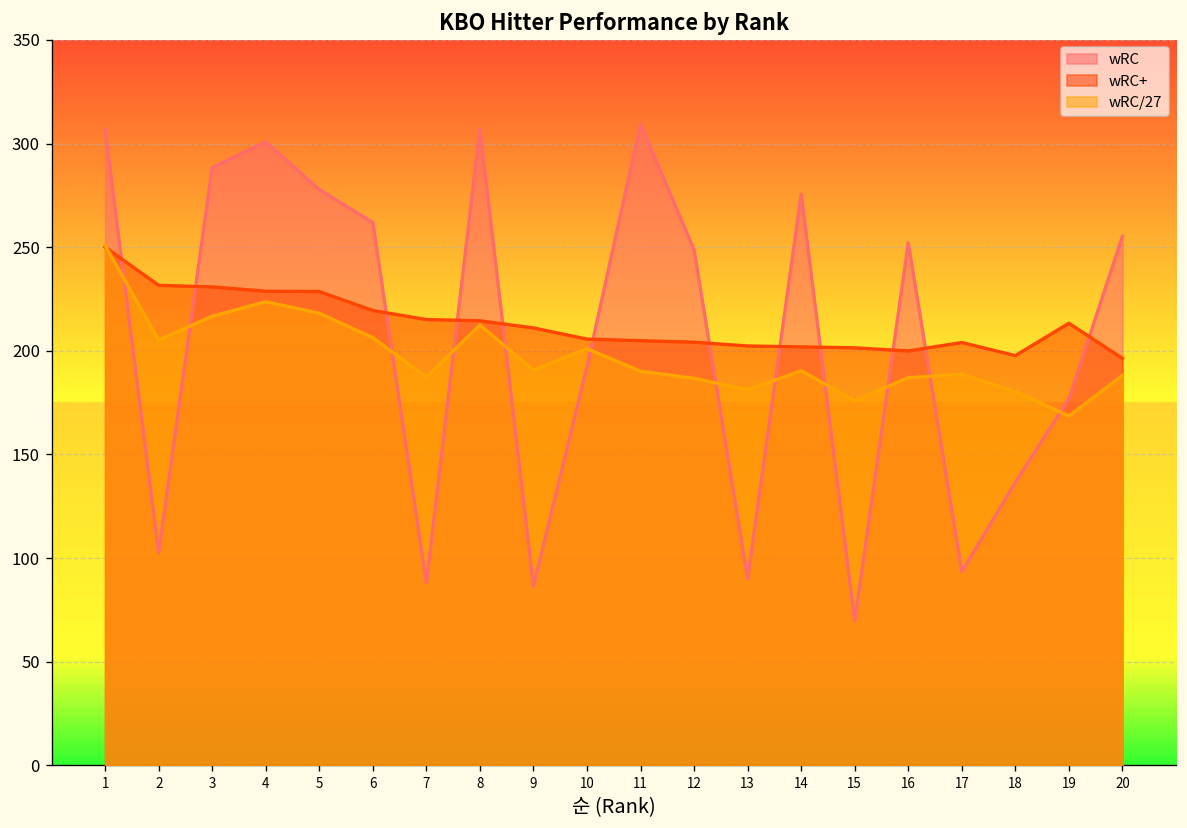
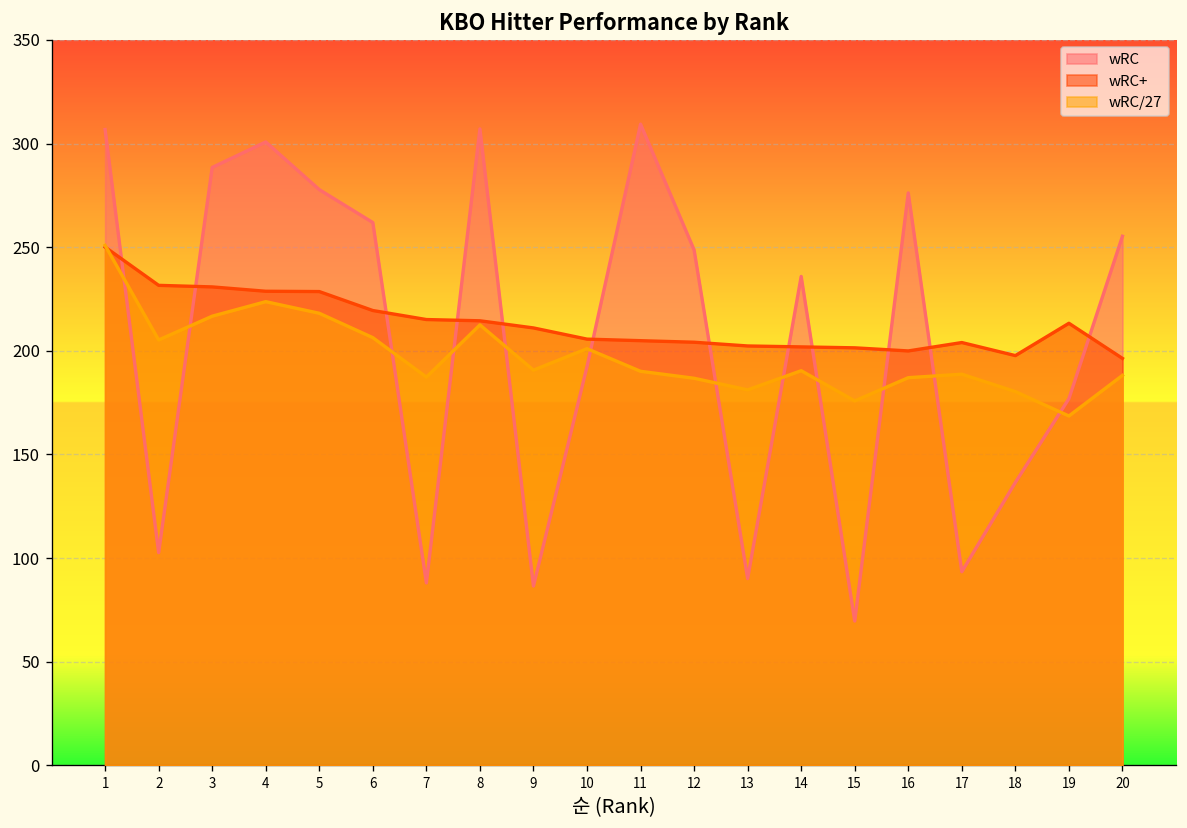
  {
    "wRC": {
      "1": 307,
      "2": 103,
      "3": 289,
      "4": 301,
      "5": 278,
      "6": 262,
      "7": 88,
      "8": 307,
      "9": 87,
      "10": 192,
      "11": 309,
      "12": 249,
      "13": 90,
-     "14": 276,
+     "14": 236,
      "15": 70,
-     "16": 252,
+     "16": 276,
      "17": 93,
      "18": 137,
      "19": 177,
      "20": 255
    },
    "wRC+": {
      "2": 232,
      "3": 231,
      "4": 229,
      "5": 229,
      "6": 219,
      "7": 215,
      "8": 215,
      "9": 211,
      "10": 206,
      "11": 205,
      "12": 204,
      "13": 202,
      "14": 202,
      "15": 201,
      "16": 200,
      "17": 204,
      "18": 198,
      "19": 213,
      "20": 196
    },
    "wRC/27": {
      "2": 205,
      "3": 217,
      "4": 224,
      "5": 218,
      "6": 206,
      "7": 187,
      "8": 213,
      "9": 191,
      "10": 201,
      "11": 190,
      "12": 187,
      "13": 181,
      "14": 190,
      "15": 176,
      "16": 187,
      "17": 189,
      "18": 180,
      "19": 169,
      "20": 188
    }
  }
